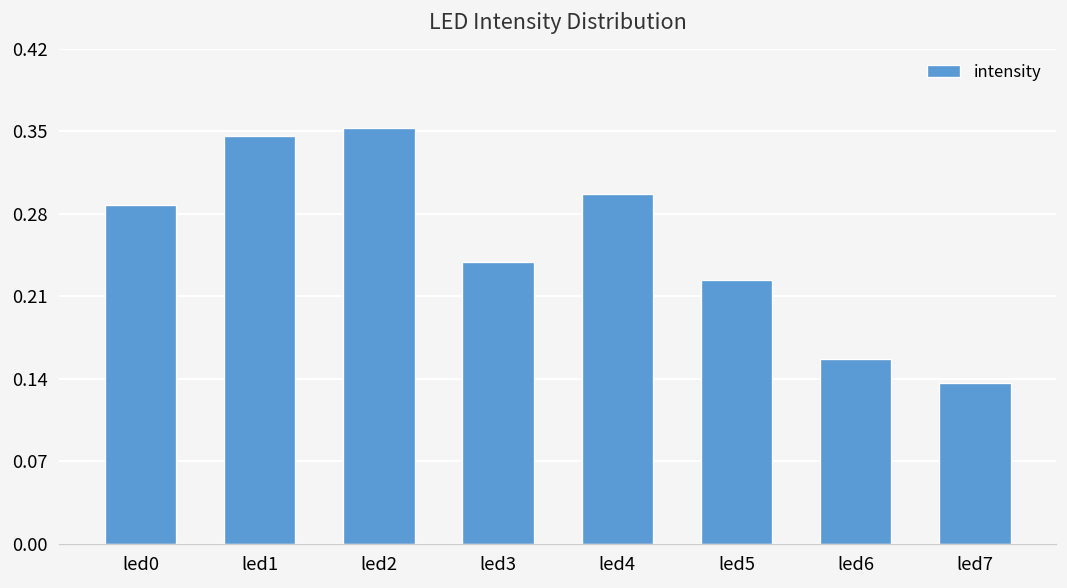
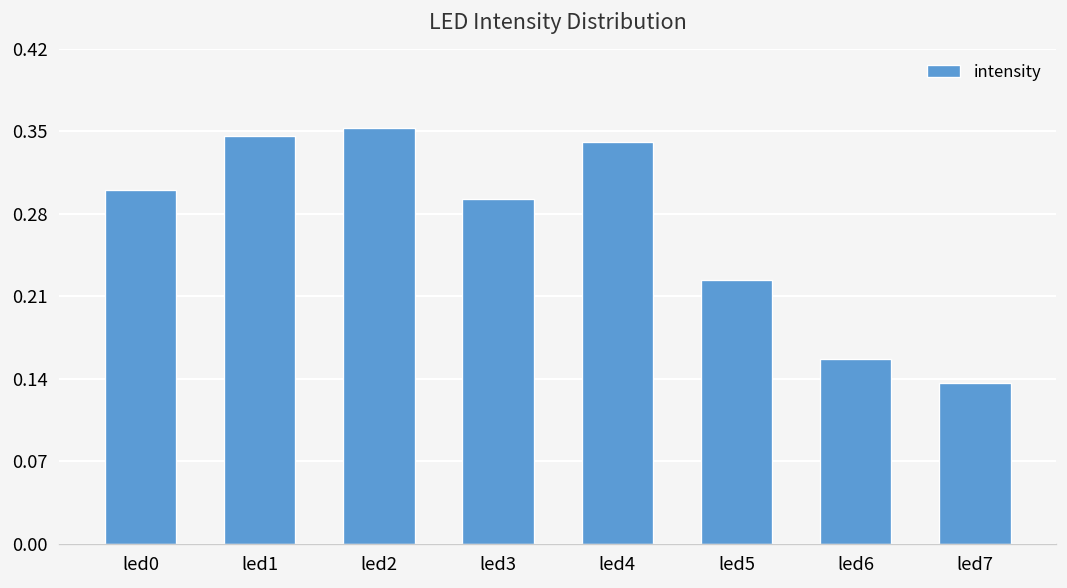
  {
-   "led0": 0.29,
+   "led0": 0.30,
    "led1": 0.35,
    "led2": 0.35,
-   "led3": 0.24,
-   "led4": 0.30,
+   "led3": 0.29,
+   "led4": 0.34,
    "led5": 0.22,
    "led6": 0.16,
    "led7": 0.14
  }
